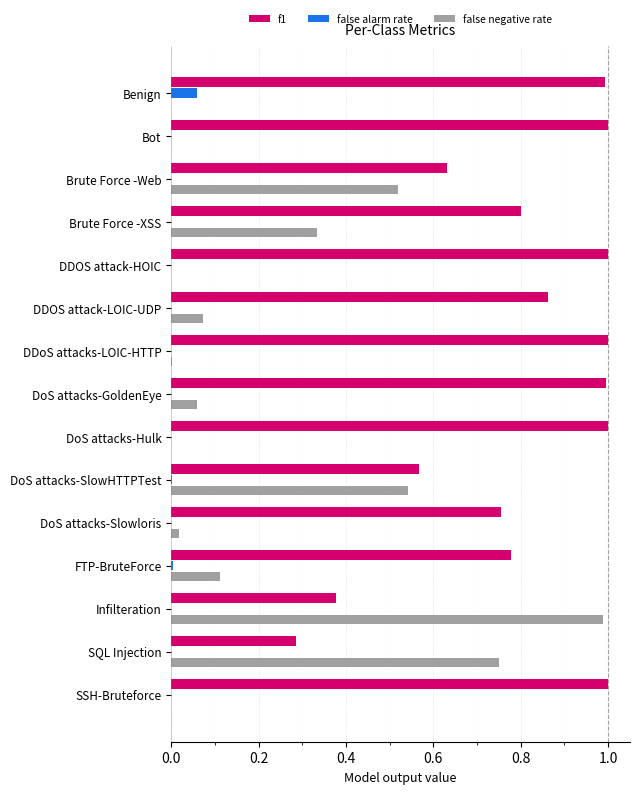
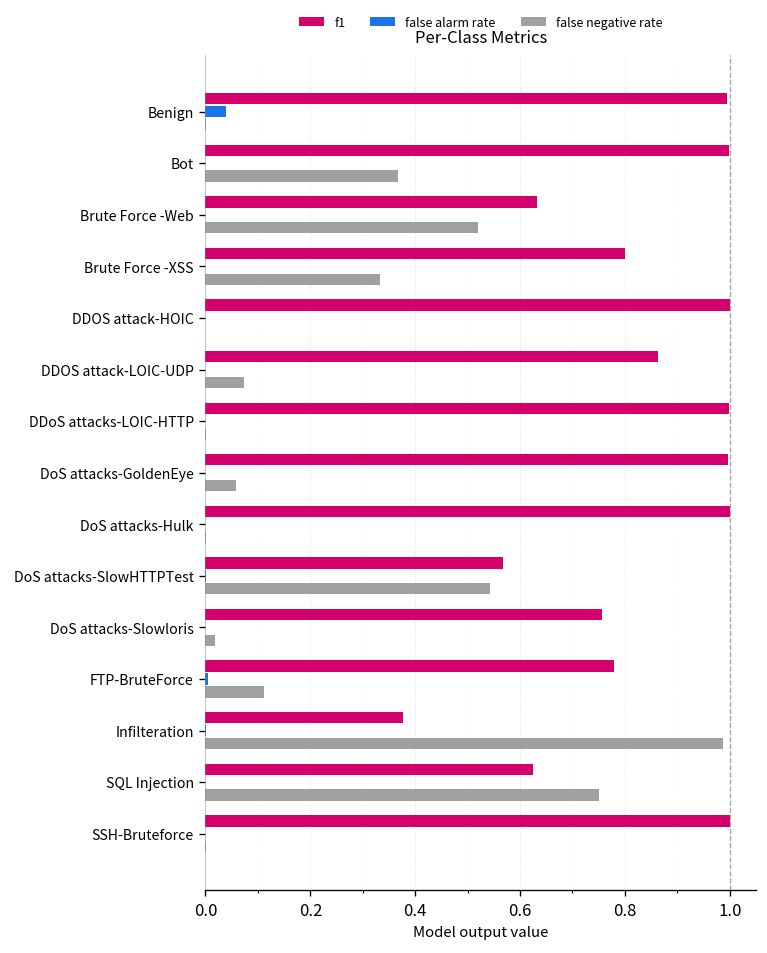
  {
    "f1": {
      "Benign": 0.99,
      "Bot": 1.00,
      "Brute Force -Web": 0.63,
      "Brute Force -XSS": 0.80,
      "DDOS attack-HOIC": 1.00,
      "DDOS attack-LOIC-UDP": 0.86,
      "DDoS attacks-LOIC-HTTP": 1.00,
      "DoS attacks-GoldenEye": 1.00,
      "DoS attacks-Hulk": 1.00,
      "DoS attacks-SlowHTTPTest": 0.57,
      "DoS attacks-Slowloris": 0.76,
      "FTP-BruteForce": 0.78,
      "Infilteration": 0.38,
-     "SQL Injection": 0.29,
+     "SQL Injection": 0.62,
      "SSH-Bruteforce": 1.00
    },
    "false alarm rate": {
-     "Benign": 0.06,
+     "Benign": 0.04,
      "Brute Force -XSS": 0.00,
      "DDOS attack-HOIC": 0.00
    },
    "false negative rate": {
-     "Bot": 0.00,
+     "Bot": 0.37,
      "Brute Force -Web": 0.52,
      "Brute Force -XSS": 0.33,
      "DDOS attack-HOIC": 0.00,
      "DDOS attack-LOIC-UDP": 0.07,
      "DoS attacks-GoldenEye": 0.06,
      "DoS attacks-SlowHTTPTest": 0.54,
      "DoS attacks-Slowloris": 0.02,
      "FTP-BruteForce": 0.11,
      "Infilteration": 0.99,
      "SQL Injection": 0.75
    }
  }
